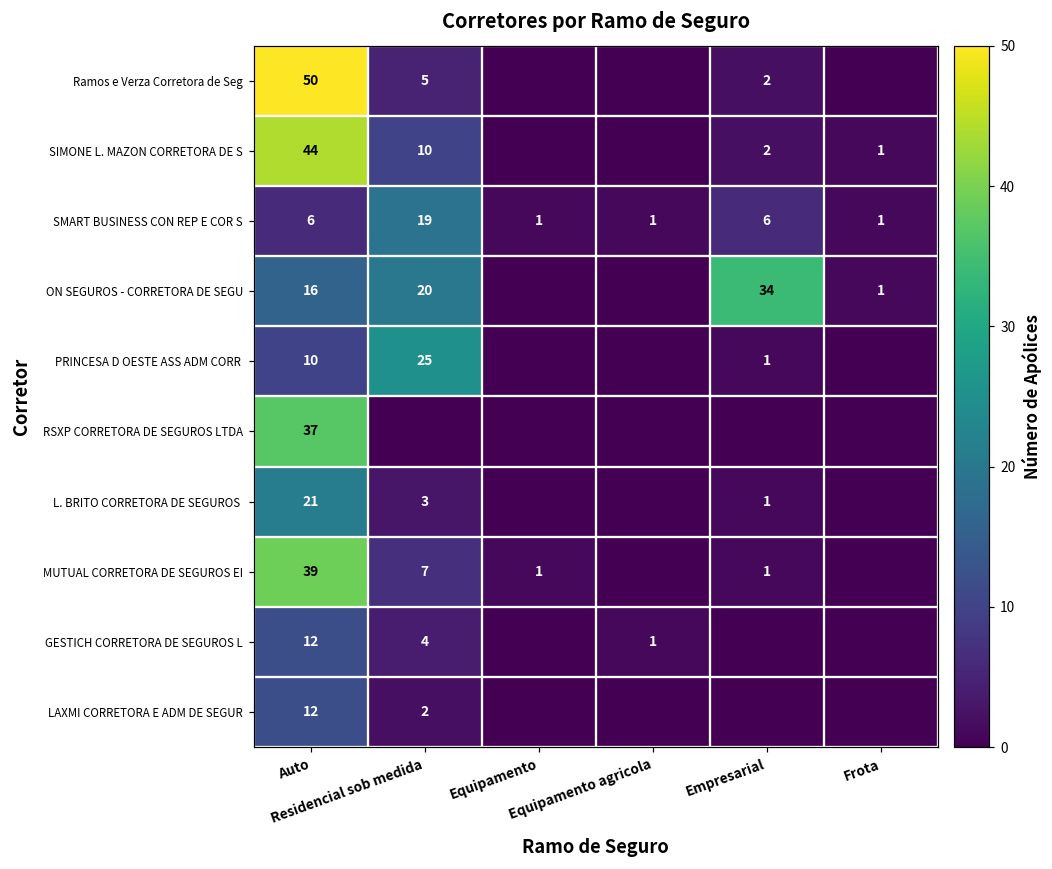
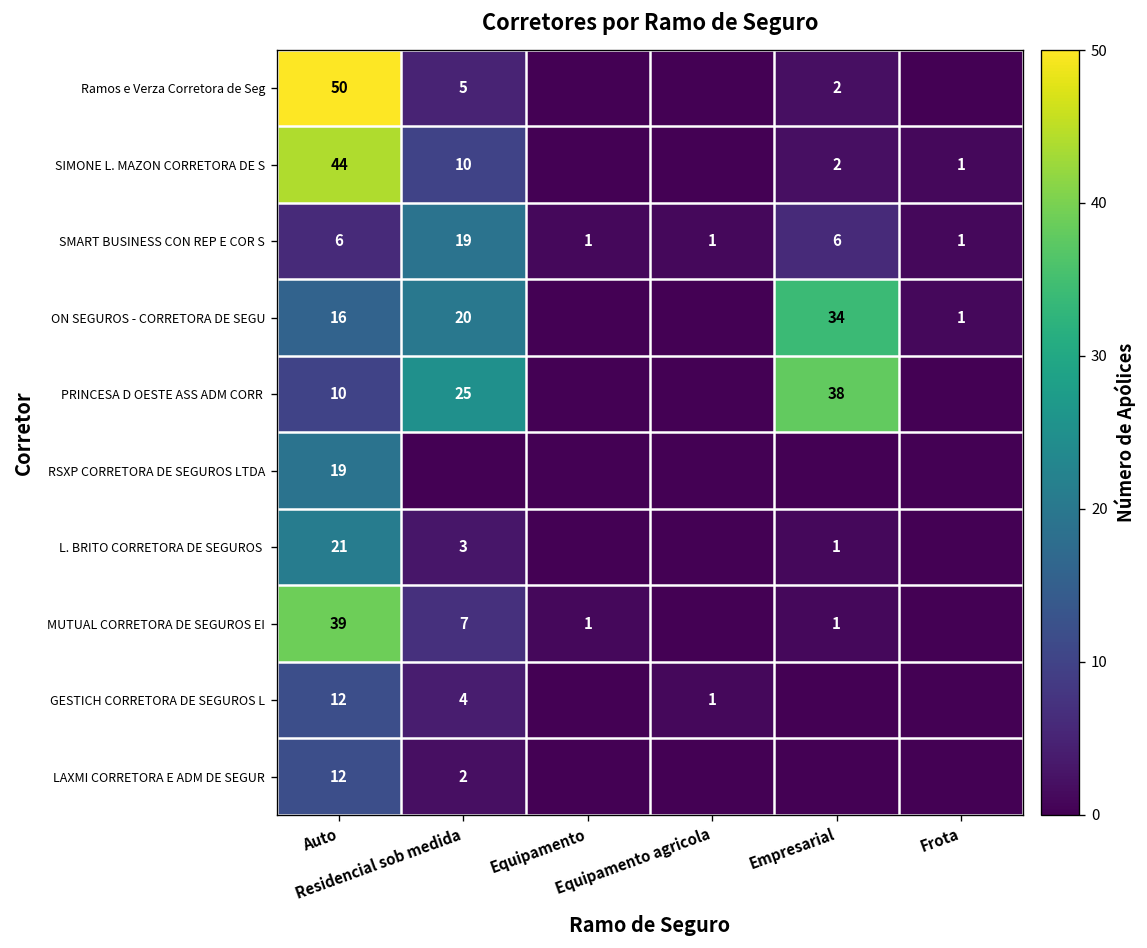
  {
    "Ramos e Verza Corretora de Seg": {
      "Auto": 50,
      "Residencial sob medida": 5,
      "Empresarial": 2
    },
    "SIMONE L. MAZON CORRETORA DE S": {
      "Auto": 44,
      "Residencial sob medida": 10,
      "Empresarial": 2,
      "Frota": 1
    },
    "SMART BUSINESS CON REP E COR S": {
      "Auto": 6,
      "Residencial sob medida": 19,
      "Equipamento": 1,
      "Equipamento agricola": 1,
      "Empresarial": 6,
      "Frota": 1
    },
    "ON SEGUROS - CORRETORA DE SEGU": {
      "Auto": 16,
      "Residencial sob medida": 20,
      "Empresarial": 34,
      "Frota": 1
    },
    "PRINCESA D OESTE ASS ADM CORR": {
      "Auto": 10,
      "Residencial sob medida": 25,
-     "Empresarial": 1
+     "Empresarial": 38
    },
    "RSXP CORRETORA DE SEGUROS LTDA": {
-     "Auto": 37
+     "Auto": 19
    },
    "L. BRITO CORRETORA DE SEGUROS": {
      "Auto": 21,
      "Residencial sob medida": 3,
      "Empresarial": 1
    },
    "MUTUAL CORRETORA DE SEGUROS EI": {
      "Auto": 39,
      "Residencial sob medida": 7,
      "Equipamento": 1,
      "Empresarial": 1
    },
    "GESTICH CORRETORA DE SEGUROS L": {
      "Auto": 12,
      "Residencial sob medida": 4,
      "Equipamento agricola": 1
    },
    "LAXMI CORRETORA E ADM DE SEGUR": {
      "Auto": 12,
      "Residencial sob medida": 2
    }
  }
